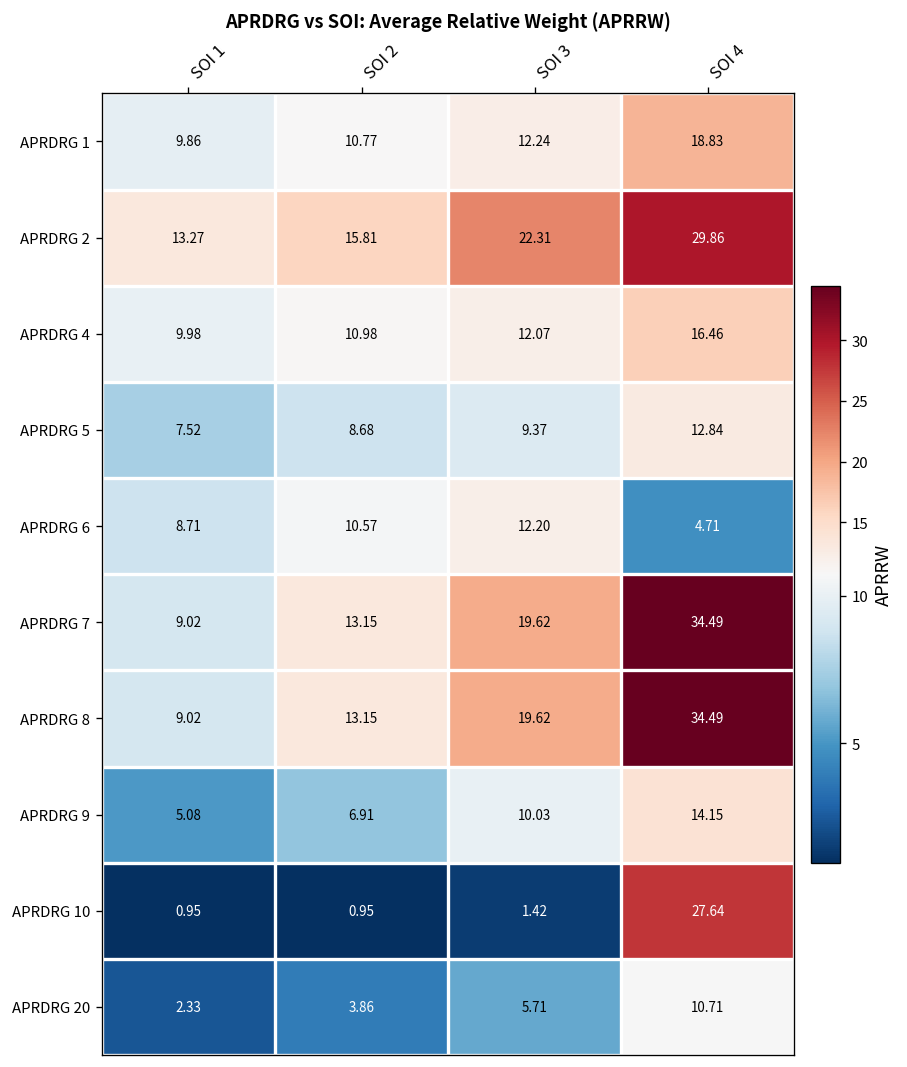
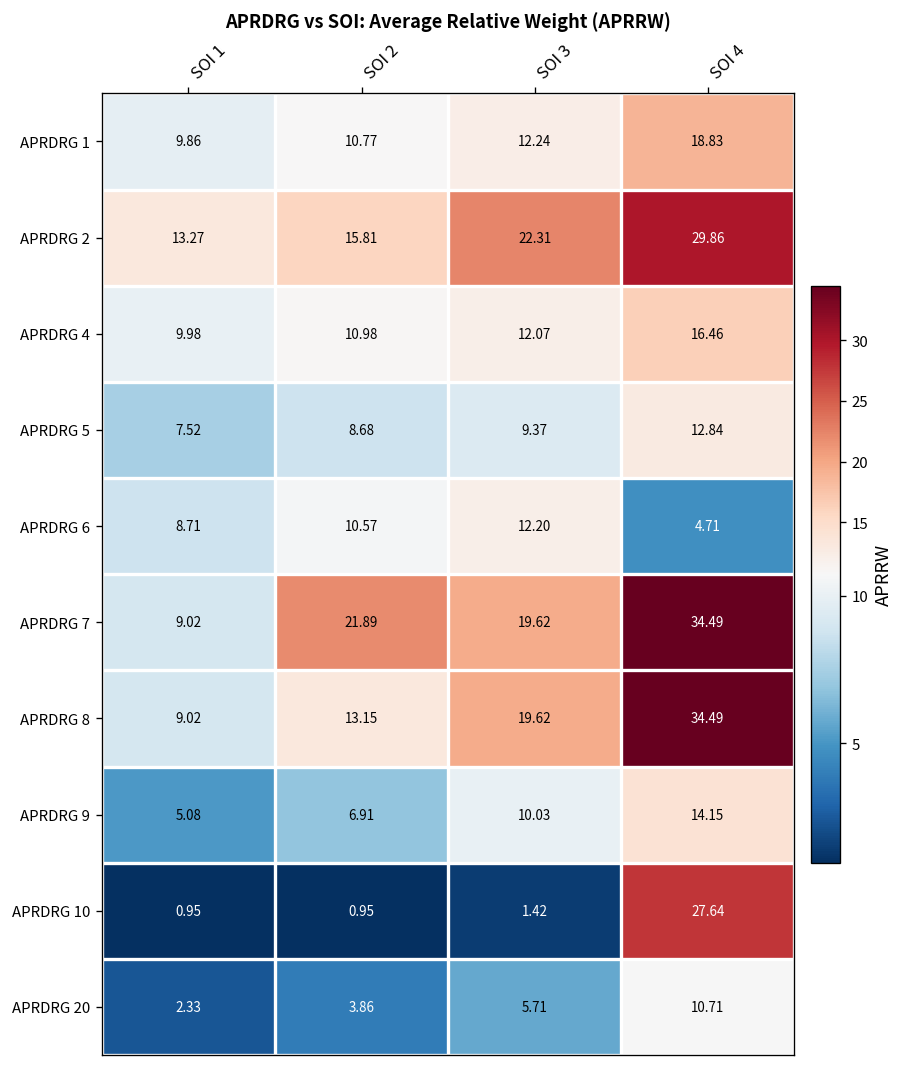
  {
    "APRDRG 1": {
      "SOI 1": 9.86,
      "SOI 2": 10.77,
      "SOI 3": 12.24,
      "SOI 4": 18.83
    },
    "APRDRG 2": {
      "SOI 1": 13.27,
      "SOI 2": 15.81,
      "SOI 3": 22.31,
      "SOI 4": 29.86
    },
    "APRDRG 4": {
      "SOI 1": 9.98,
      "SOI 2": 10.98,
      "SOI 3": 12.07,
      "SOI 4": 16.46
    },
    "APRDRG 5": {
      "SOI 1": 7.52,
      "SOI 2": 8.68,
      "SOI 3": 9.37,
      "SOI 4": 12.84
    },
    "APRDRG 6": {
      "SOI 1": 8.71,
      "SOI 2": 10.57,
      "SOI 3": 12.20,
      "SOI 4": 4.71
    },
    "APRDRG 7": {
      "SOI 1": 9.02,
-     "SOI 2": 13.15,
+     "SOI 2": 21.89,
      "SOI 3": 19.62,
      "SOI 4": 34.49
    },
    "APRDRG 8": {
      "SOI 1": 9.02,
      "SOI 2": 13.15,
      "SOI 3": 19.62,
      "SOI 4": 34.49
    },
    "APRDRG 9": {
      "SOI 1": 5.08,
      "SOI 2": 6.91,
      "SOI 3": 10.03,
      "SOI 4": 14.15
    },
    "APRDRG 10": {
      "SOI 1": 0.95,
      "SOI 2": 0.95,
      "SOI 3": 1.42,
      "SOI 4": 27.64
    },
    "APRDRG 20": {
      "SOI 1": 2.33,
      "SOI 2": 3.86,
      "SOI 3": 5.71,
      "SOI 4": 10.71
    }
  }
